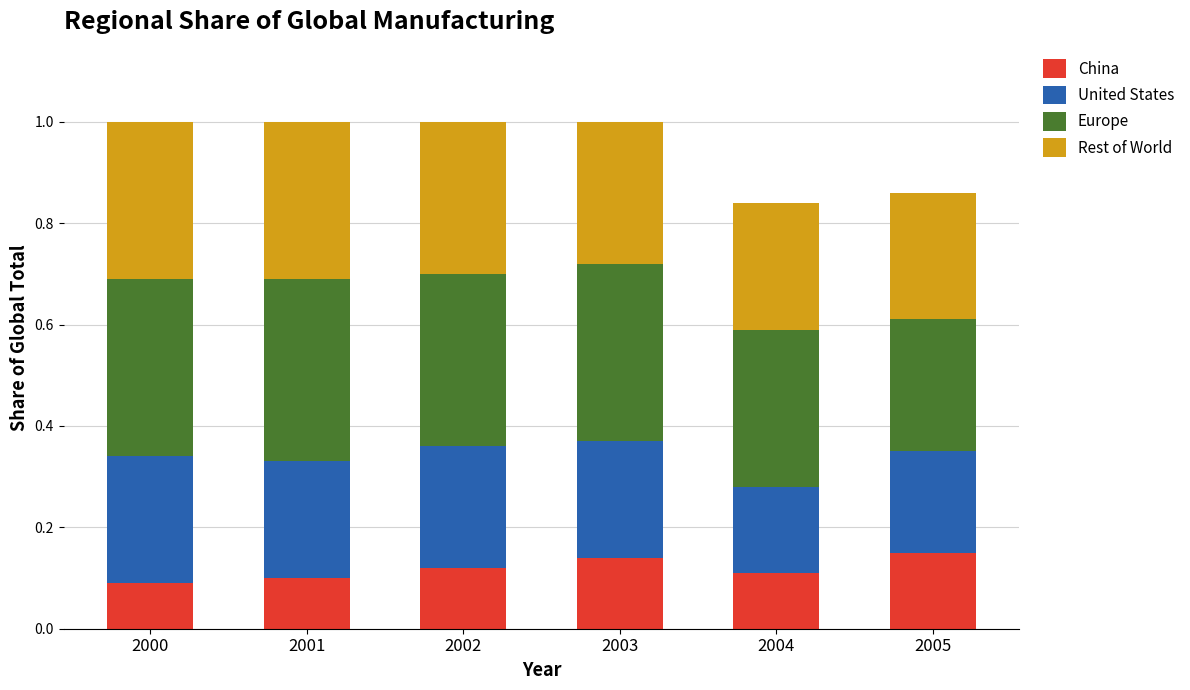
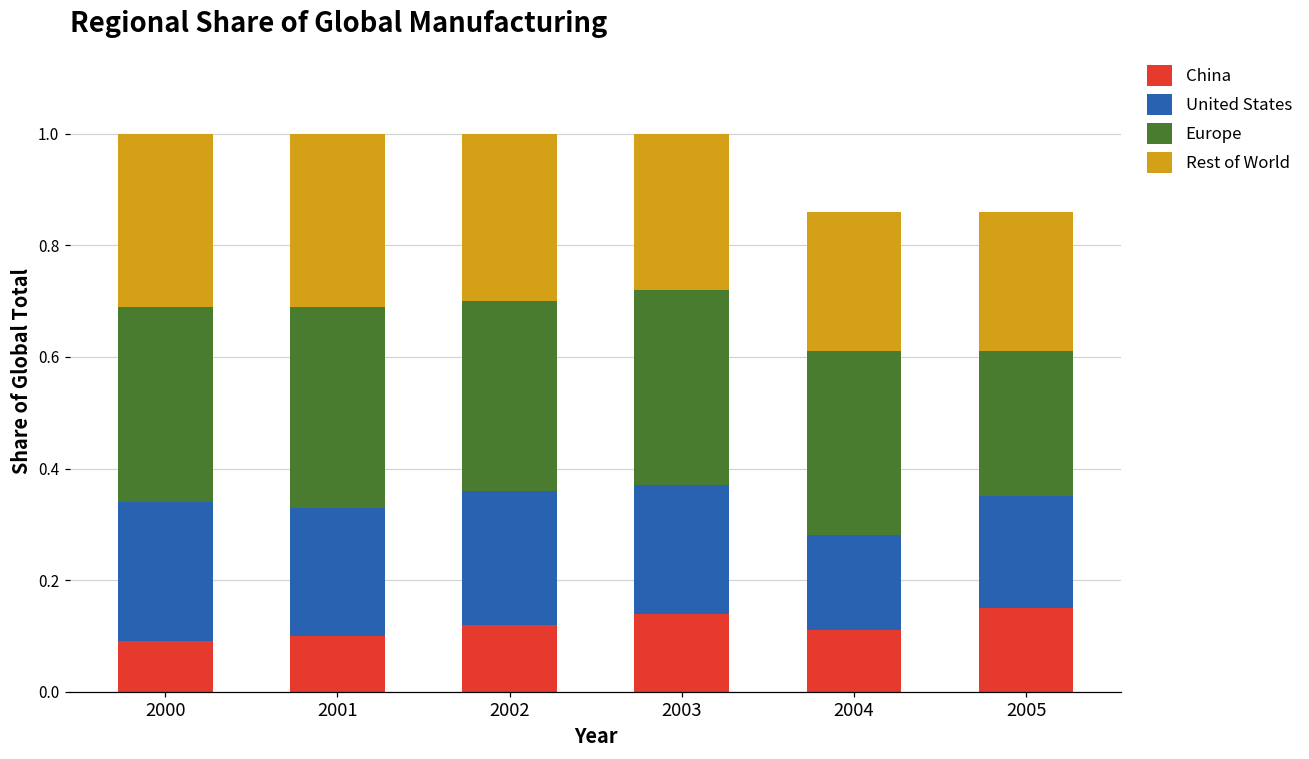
  {
    "China": {
      "2000": 0.09,
      "2001": 0.10,
      "2002": 0.12,
      "2003": 0.14,
      "2004": 0.11,
      "2005": 0.15
    },
    "United States": {
      "2000": 0.25,
      "2001": 0.23,
      "2002": 0.24,
      "2003": 0.23,
      "2004": 0.17,
      "2005": 0.20
    },
    "Europe": {
      "2000": 0.35,
      "2001": 0.36,
      "2002": 0.34,
      "2003": 0.35,
-     "2004": 0.31,
+     "2004": 0.33,
      "2005": 0.26
    },
    "Rest of World": {
      "2000": 0.31,
      "2001": 0.31,
      "2002": 0.30,
      "2003": 0.28,
      "2004": 0.25,
      "2005": 0.25
    }
  }
